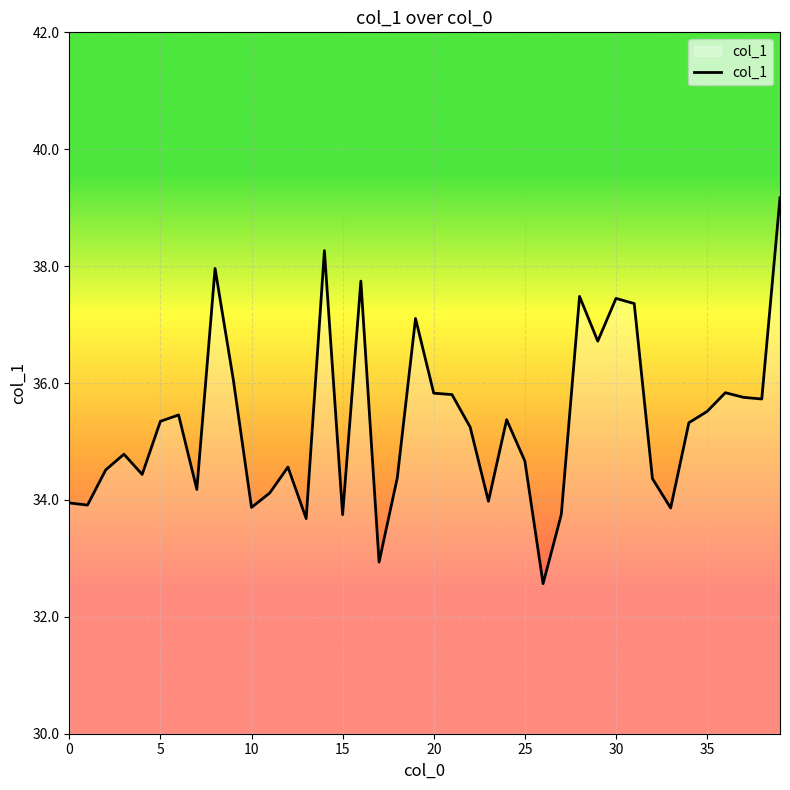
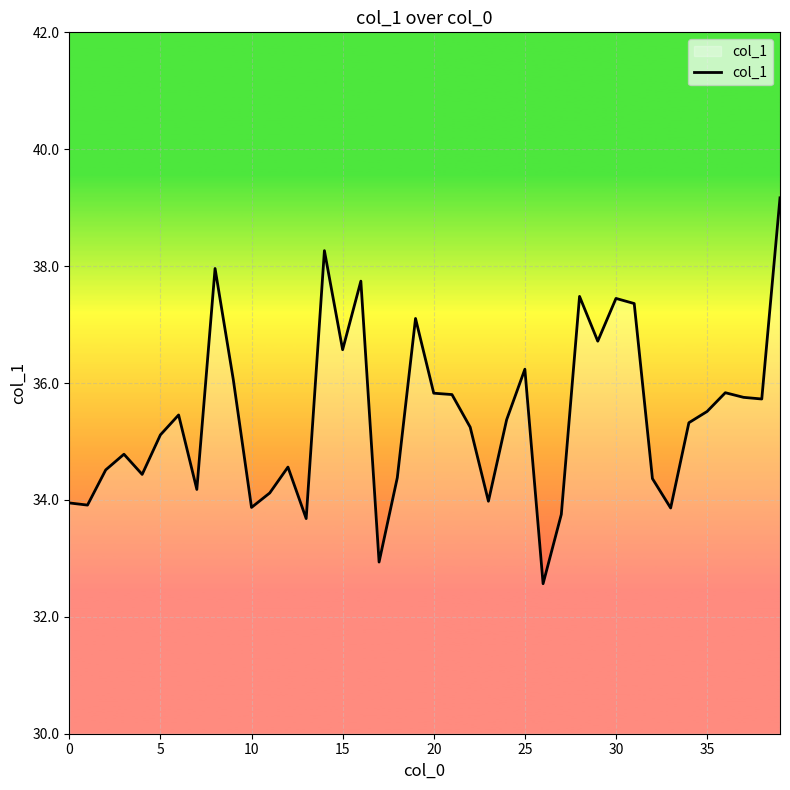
  {
    "0": 33.9,
-   "5": 35.3,
+   "5": 35.1,
    "10": 33.9,
-   "15": 33.7,
+   "15": 36.6,
    "20": 35.8,
-   "25": 34.7,
+   "25": 36.2,
    "30": 37.4,
    "35": 35.5
  }
